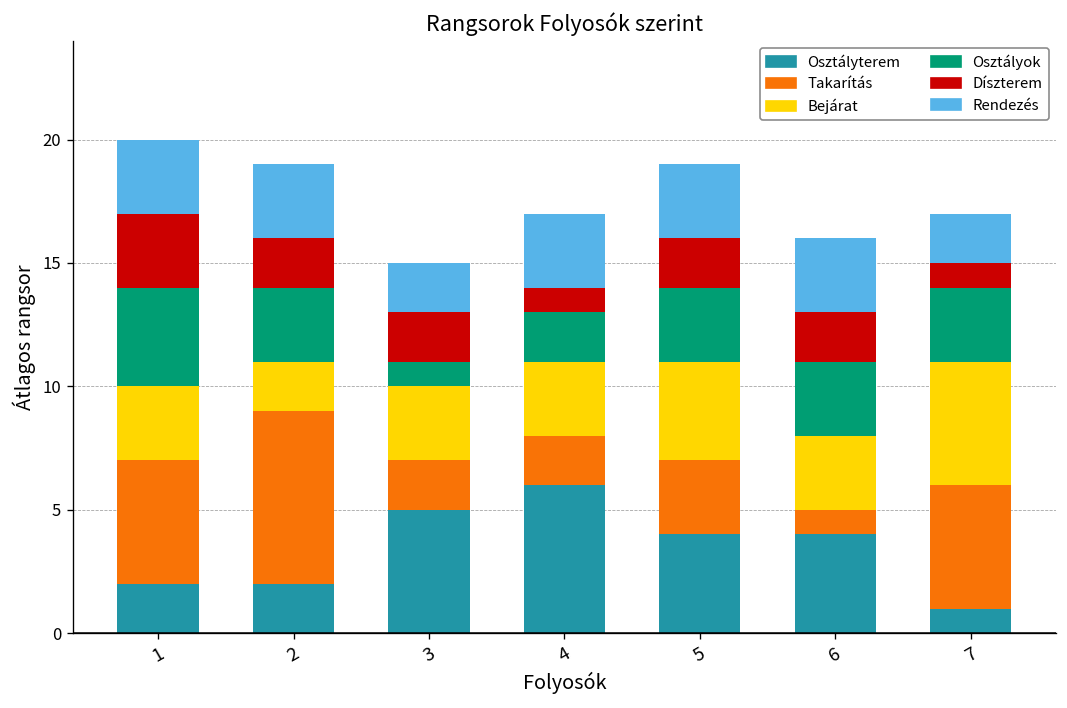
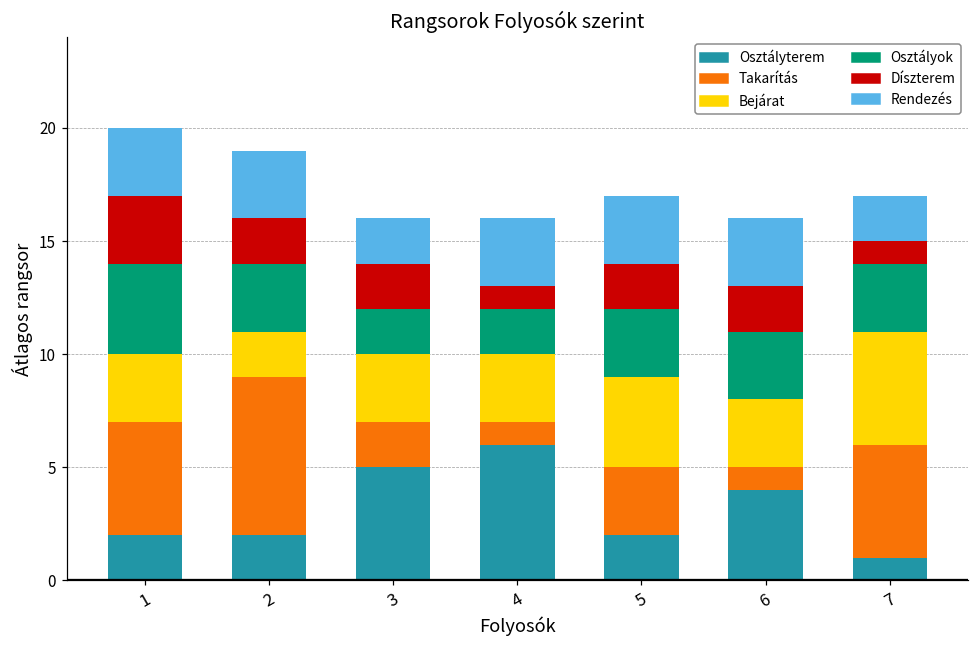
  {
    "Osztályterem": {
      "1": 2,
      "2": 2,
      "3": 5,
      "4": 6,
-     "5": 4,
+     "5": 2,
      "6": 4,
      "7": 1
    },
    "Takarítás": {
      "1": 5,
      "2": 7,
      "3": 2,
-     "4": 2,
+     "4": 1,
      "5": 3,
      "6": 1,
      "7": 5
    },
    "Bejárat": {
      "1": 3,
      "2": 2,
      "3": 3,
      "4": 3,
      "5": 4,
      "6": 3,
      "7": 5
    },
    "Osztályok": {
      "1": 4,
      "2": 3,
-     "3": 1,
+     "3": 2,
      "4": 2,
      "5": 3,
      "6": 3,
      "7": 3
    },
    "Díszterem": {
      "1": 3,
      "2": 2,
      "3": 2,
      "4": 1,
      "5": 2,
      "6": 2,
      "7": 1
    },
    "Rendezés": {
      "1": 3,
      "2": 3,
      "3": 2,
      "4": 3,
      "5": 3,
      "6": 3,
      "7": 2
    }
  }
